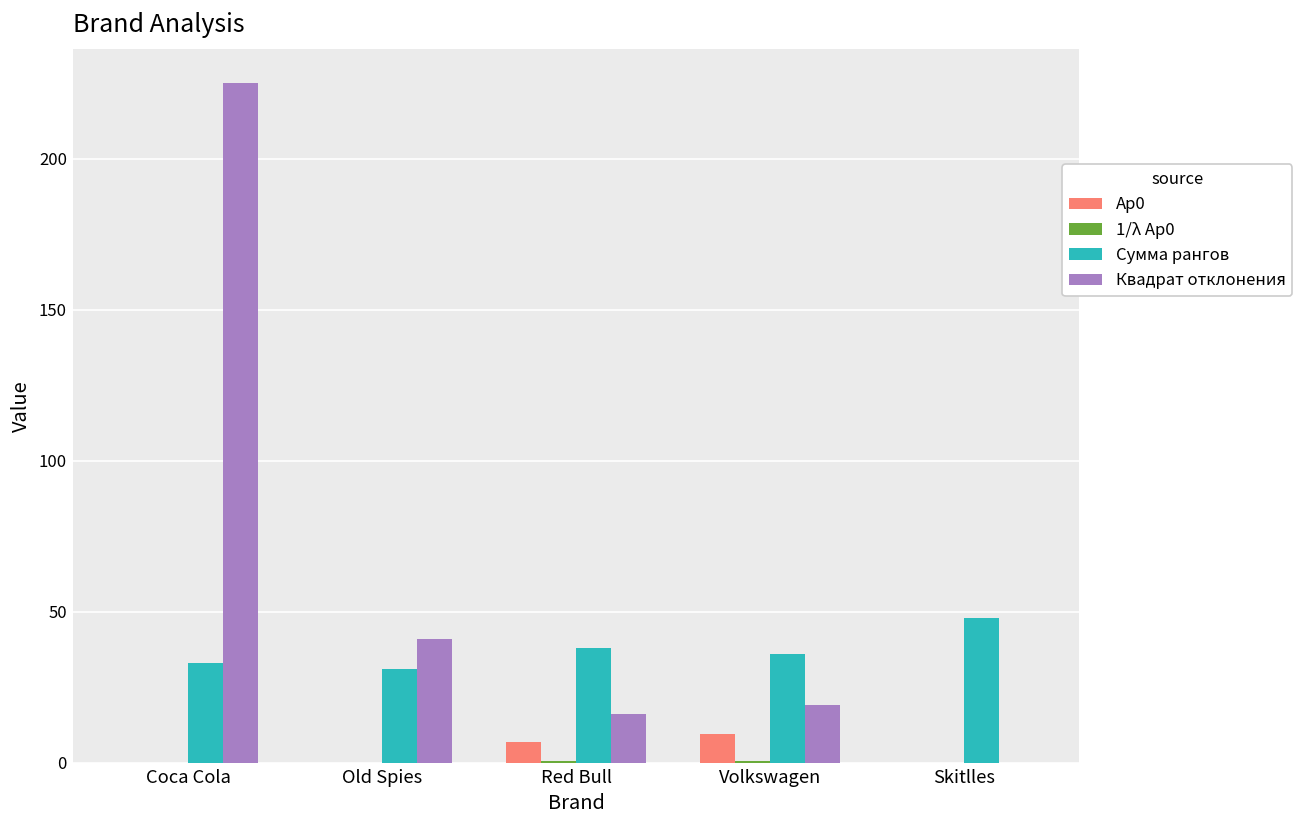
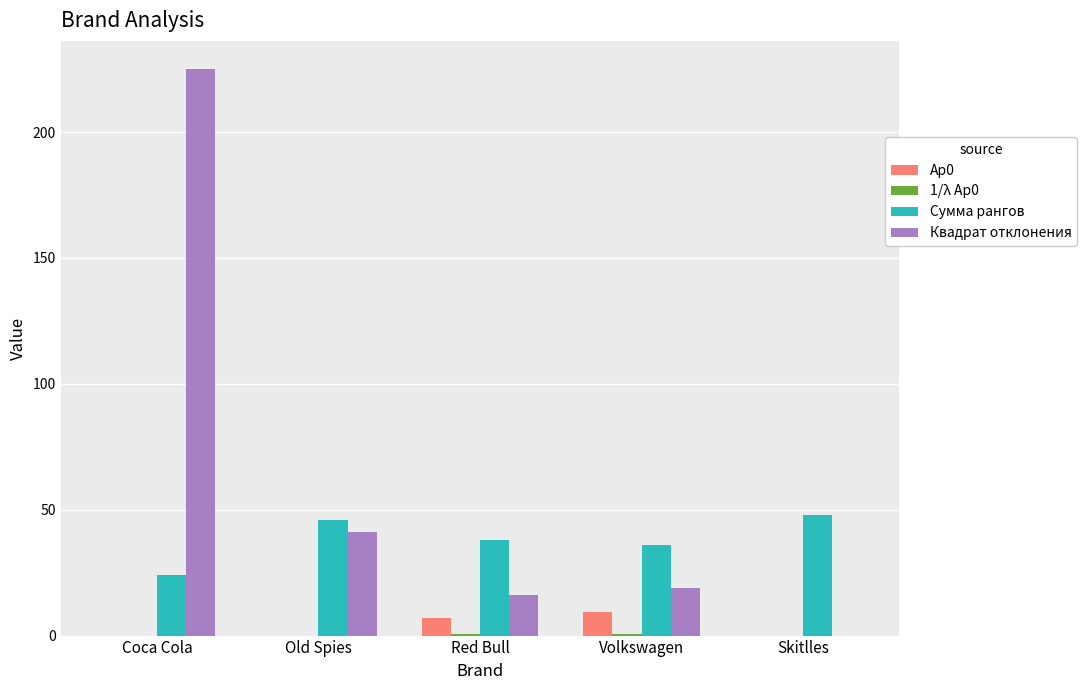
  {
    "Ap0": {
      "Red Bull": 7,
      "Volkswagen": 9
    },
    "Сумма рангов": {
-     "Coca Cola": 33,
-     "Old Spies": 31,
+     "Coca Cola": 24,
+     "Old Spies": 46,
      "Red Bull": 38,
      "Volkswagen": 36,
      "Skitlles": 48
    },
    "Квадрат отклонения": {
      "Coca Cola": 225,
      "Old Spies": 41,
      "Red Bull": 16,
      "Volkswagen": 19,
      "Skitlles": 0
    }
  }
